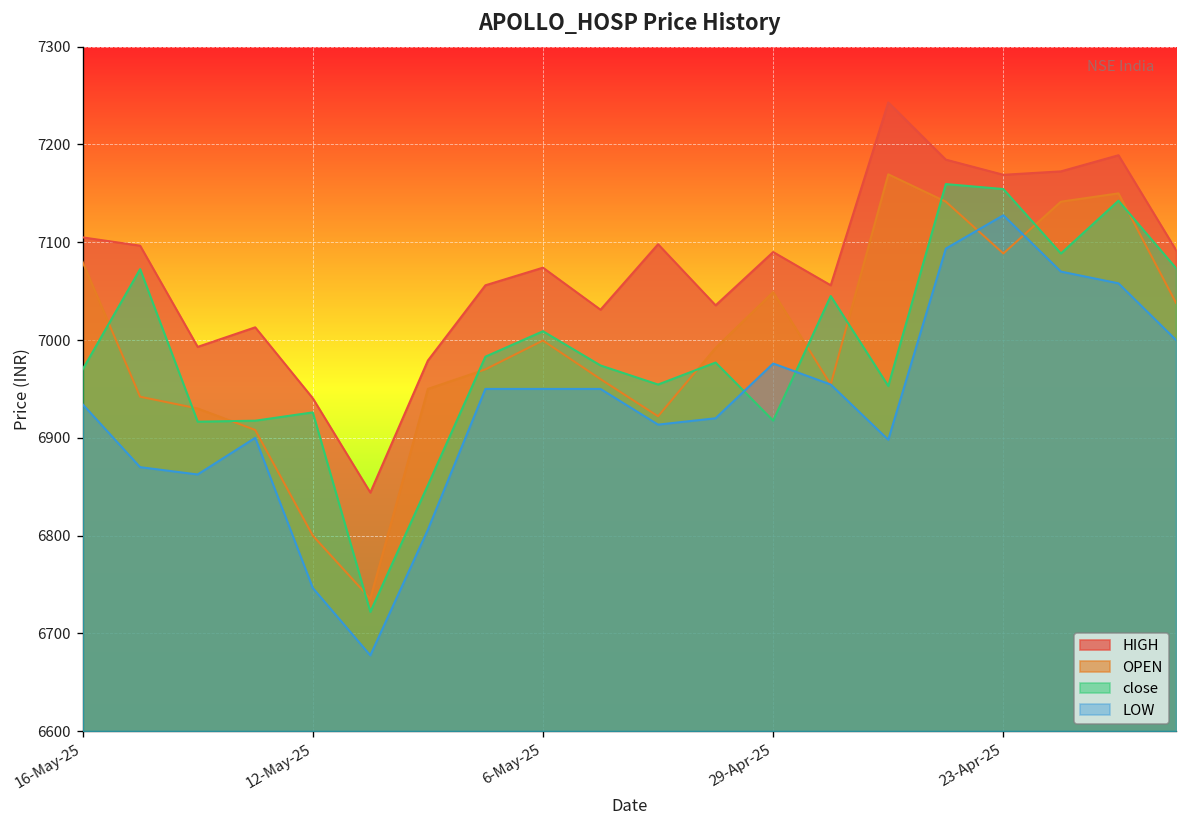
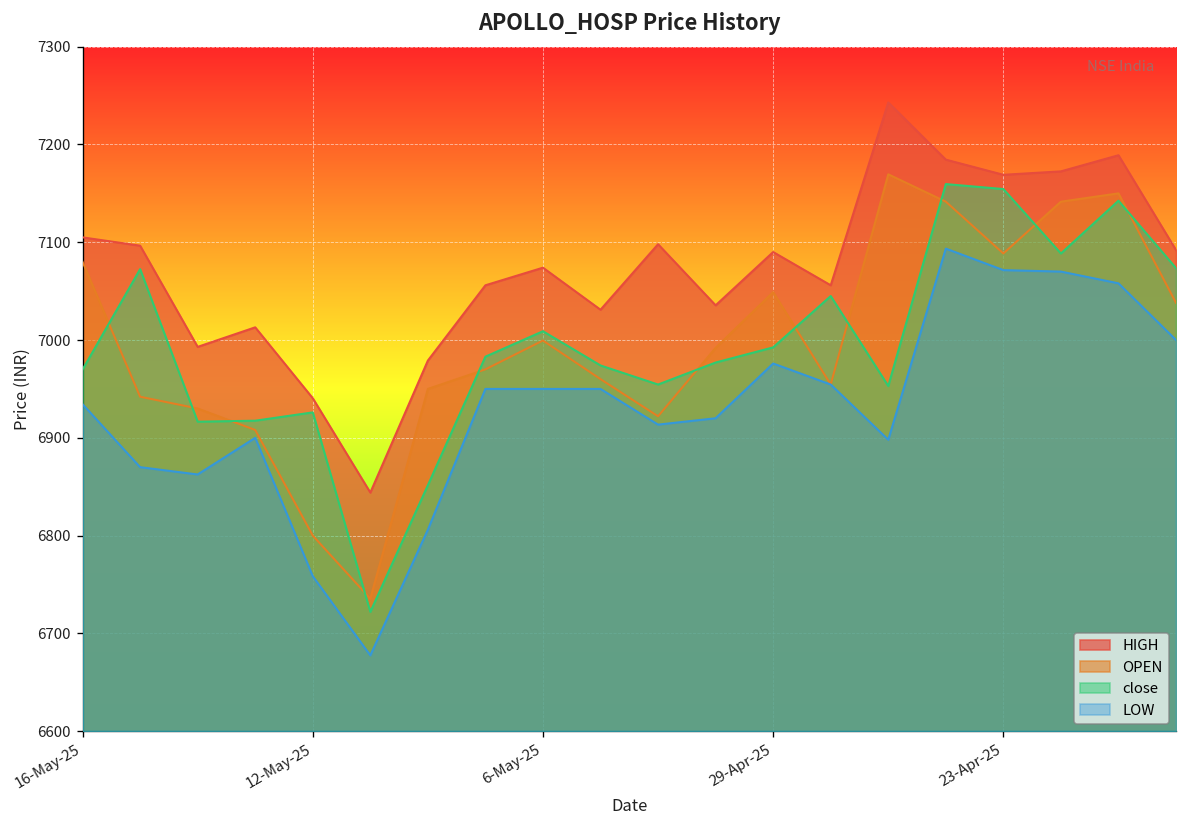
  {
    "close": {
      "16-May-25": 6970,
      "12-May-25": 6930,
      "6-May-25": 7010,
-     "29-Apr-25": 6920,
+     "29-Apr-25": 6990,
      "23-Apr-25": 7150
    },
    "LOW": {
      "16-May-25": 6930,
-     "12-May-25": 6750,
+     "12-May-25": 6760,
      "6-May-25": 6950,
      "29-Apr-25": 6980,
-     "23-Apr-25": 7130
+     "23-Apr-25": 7070
    }
  }
